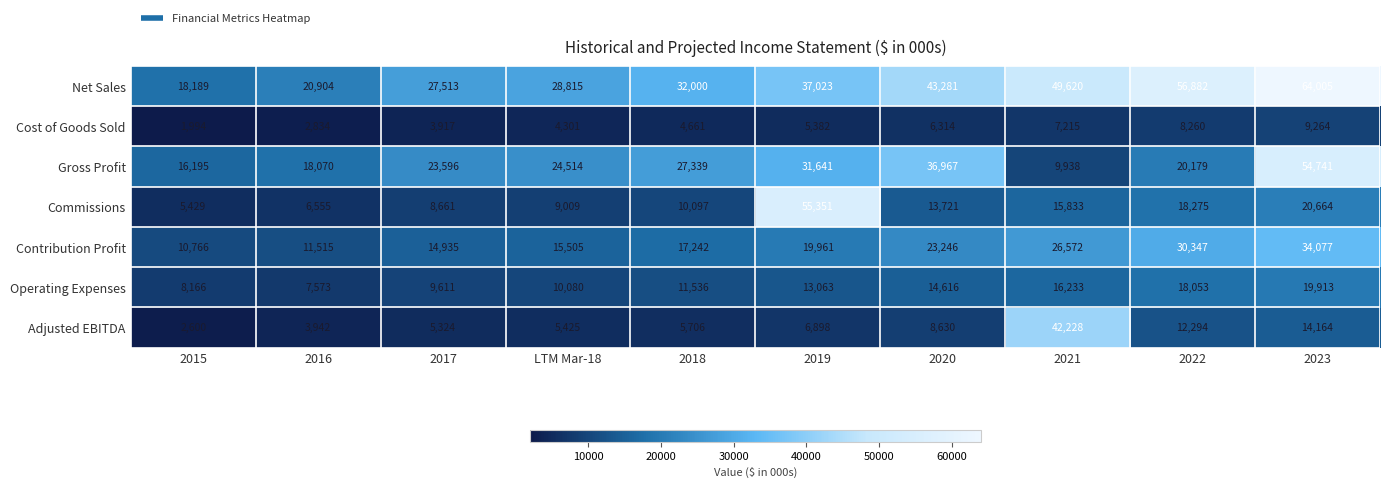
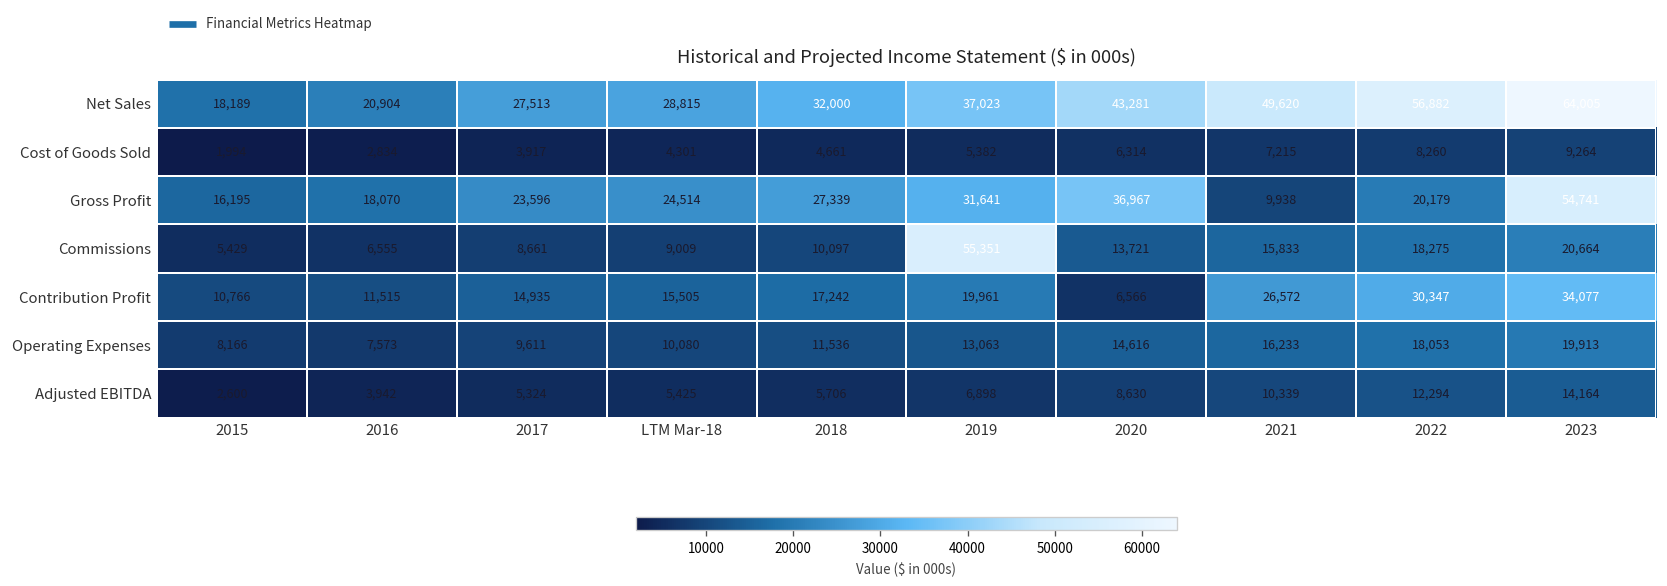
  {
    "Net Sales": {
      "2015": "18,189",
      "2016": "20,904",
      "2017": "27,513",
      "LTM Mar-18": "28,815",
      "2018": "32,000",
      "2019": "37,023",
      "2020": "43,281",
      "2021": "49,620"
    },
    "Cost of Goods Sold": {
      "2020": "6,314",
      "2021": "7,215",
      "2022": "8,260",
      "2023": "9,264"
    },
    "Gross Profit": {
      "2015": "16,195",
      "2016": "18,070",
      "2017": "23,596",
      "LTM Mar-18": "24,514",
      "2018": "27,339",
      "2019": "31,641",
      "2020": "36,967",
      "2021": "9,938",
      "2022": "20,179"
    },
    "Commissions": {
      "2015": "5,429",
      "2016": "6,555",
      "2017": "8,661",
      "LTM Mar-18": "9,009",
      "2018": "10,097",
      "2020": "13,721",
      "2021": "15,833",
      "2022": "18,275",
      "2023": "20,664"
    },
    "Contribution Profit": {
      "2015": "10,766",
      "2016": "11,515",
      "2017": "14,935",
      "LTM Mar-18": "15,505",
      "2018": "17,242",
      "2019": "19,961",
-     "2020": "23,246",
+     "2020": "6,566",
      "2021": "26,572",
      "2022": "30,347",
      "2023": "34,077"
    },
    "Operating Expenses": {
      "2015": "8,166",
      "2016": "7,573",
      "2017": "9,611",
      "LTM Mar-18": "10,080",
      "2018": "11,536",
      "2019": "13,063",
      "2020": "14,616",
      "2021": "16,233",
      "2022": "18,053",
      "2023": "19,913"
    },
    "Adjusted EBITDA": {
      "LTM Mar-18": "5,425",
      "2018": "5,706",
      "2019": "6,898",
      "2020": "8,630",
-     "2021": "42,228",
+     "2021": "10,339",
      "2022": "12,294",
      "2023": "14,164"
    }
  }
